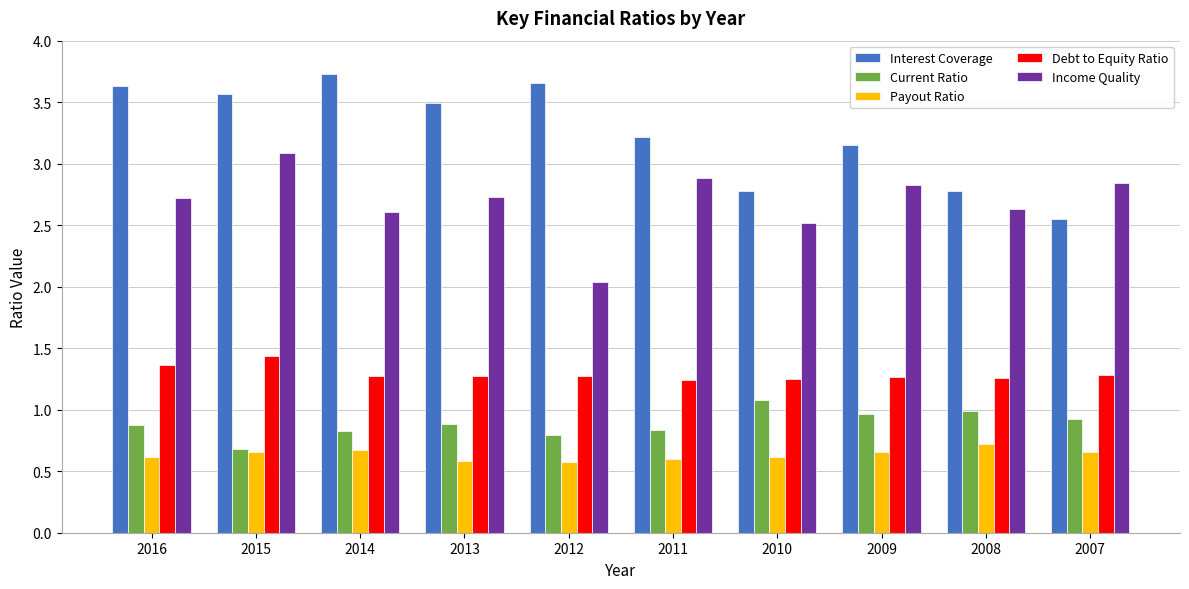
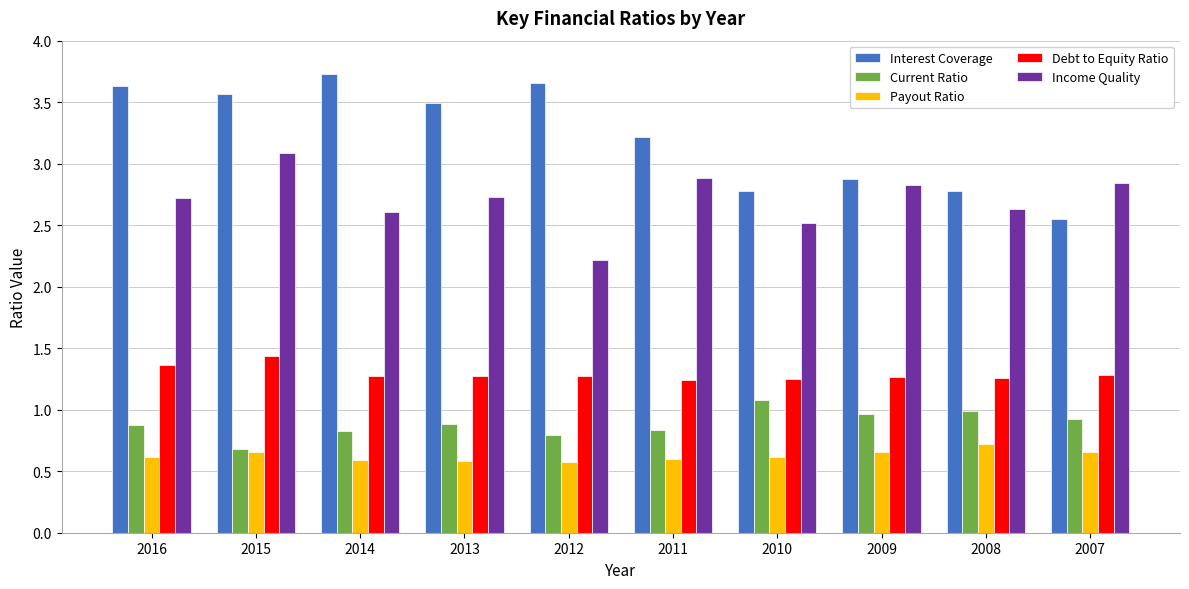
  {
    "Interest Coverage": {
      "2016": 3.64,
      "2015": 3.57,
      "2014": 3.73,
      "2013": 3.49,
      "2012": 3.65,
      "2011": 3.21,
      "2010": 2.78,
-     "2009": 3.15,
+     "2009": 2.87,
      "2008": 2.78,
      "2007": 2.55
    },
    "Current Ratio": {
      "2016": 0.88,
      "2015": 0.68,
      "2014": 0.83,
      "2013": 0.88,
      "2012": 0.79,
      "2011": 0.83,
      "2010": 1.08,
      "2009": 0.96,
      "2008": 0.99,
      "2007": 0.93
    },
    "Payout Ratio": {
      "2016": 0.62,
      "2015": 0.66,
-     "2014": 0.67,
+     "2014": 0.59,
      "2013": 0.58,
      "2012": 0.58,
      "2011": 0.60,
      "2010": 0.61,
      "2009": 0.66,
      "2008": 0.72,
      "2007": 0.66
    },
    "Debt to Equity Ratio": {
      "2016": 1.36,
      "2015": 1.43,
      "2014": 1.27,
      "2013": 1.27,
      "2012": 1.27,
      "2011": 1.24,
      "2010": 1.25,
      "2009": 1.27,
      "2008": 1.26,
      "2007": 1.28
    },
    "Income Quality": {
      "2016": 2.72,
      "2015": 3.09,
      "2014": 2.60,
      "2013": 2.73,
-     "2012": 2.04,
+     "2012": 2.21,
      "2011": 2.88,
      "2010": 2.52,
      "2009": 2.83,
      "2008": 2.63,
      "2007": 2.85
    }
  }
